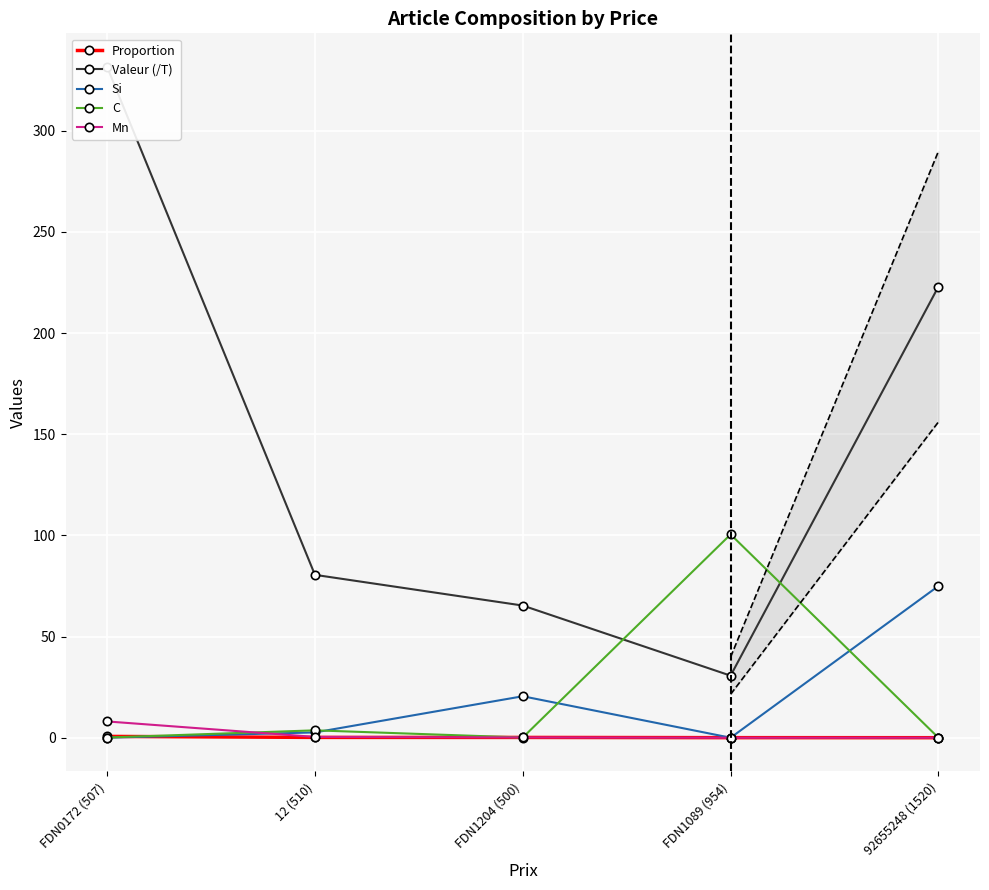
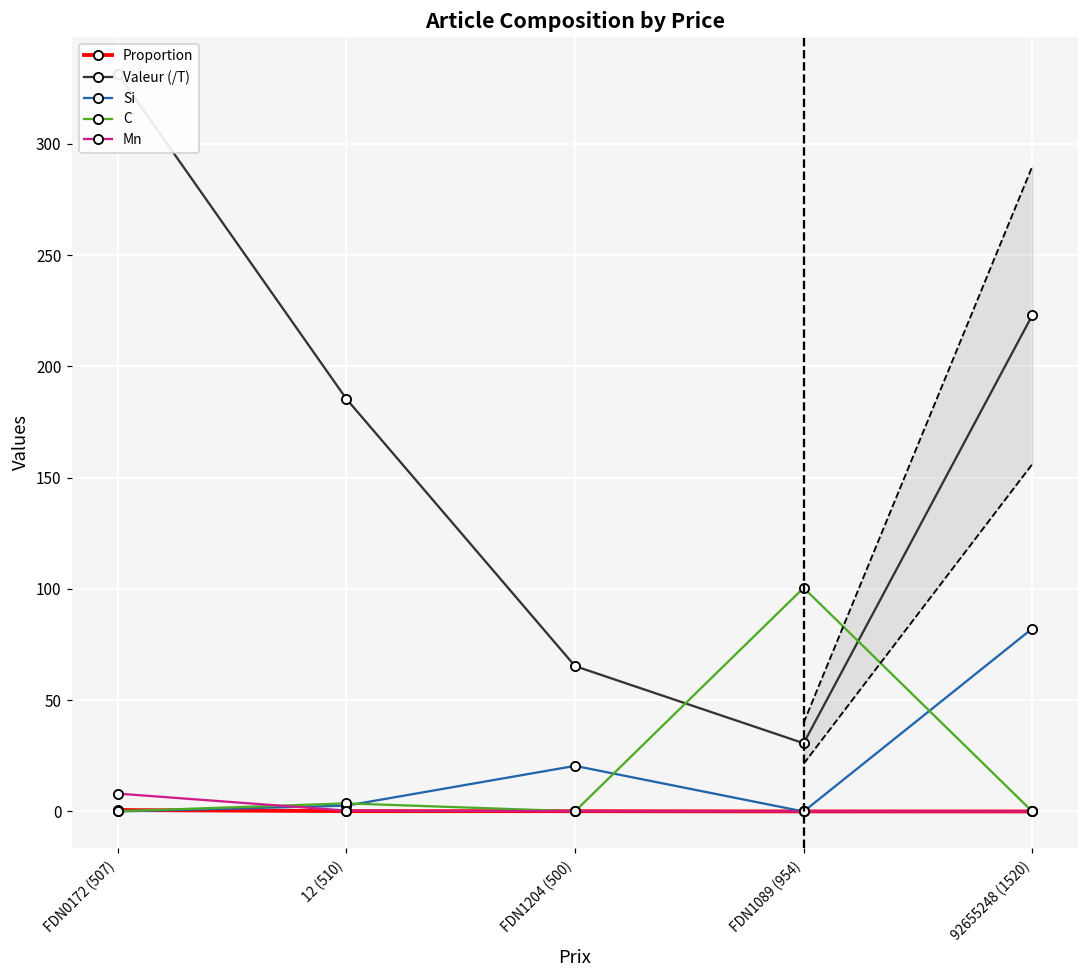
  {
    "Valeur (/T)": {
-     "12 (510)": 81,
+     "12 (510)": 185,
      "FDN1204 (500)": 65,
      "FDN1089 (954)": 31,
      "92655248 (1520)": 223
    },
    "Si": {
      "FDN1204 (500)": 21,
-     "92655248 (1520)": 75
+     "92655248 (1520)": 82
    },
    "C": {
      "FDN1089 (954)": 101
    },
    "Mn": {
      "FDN0172 (507)": 8
    }
  }
